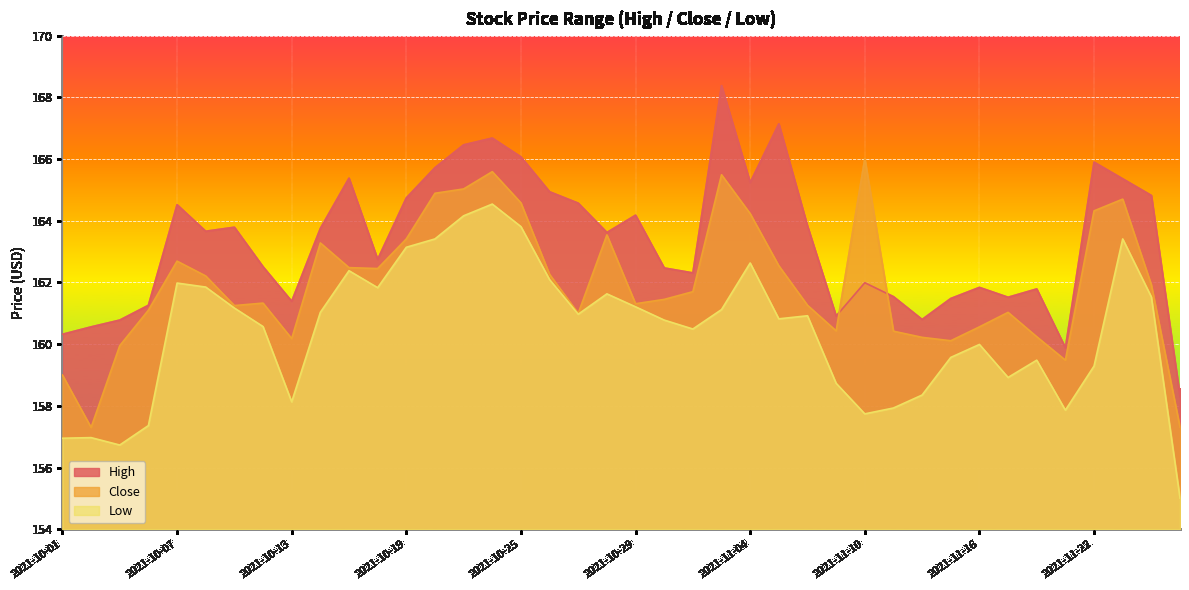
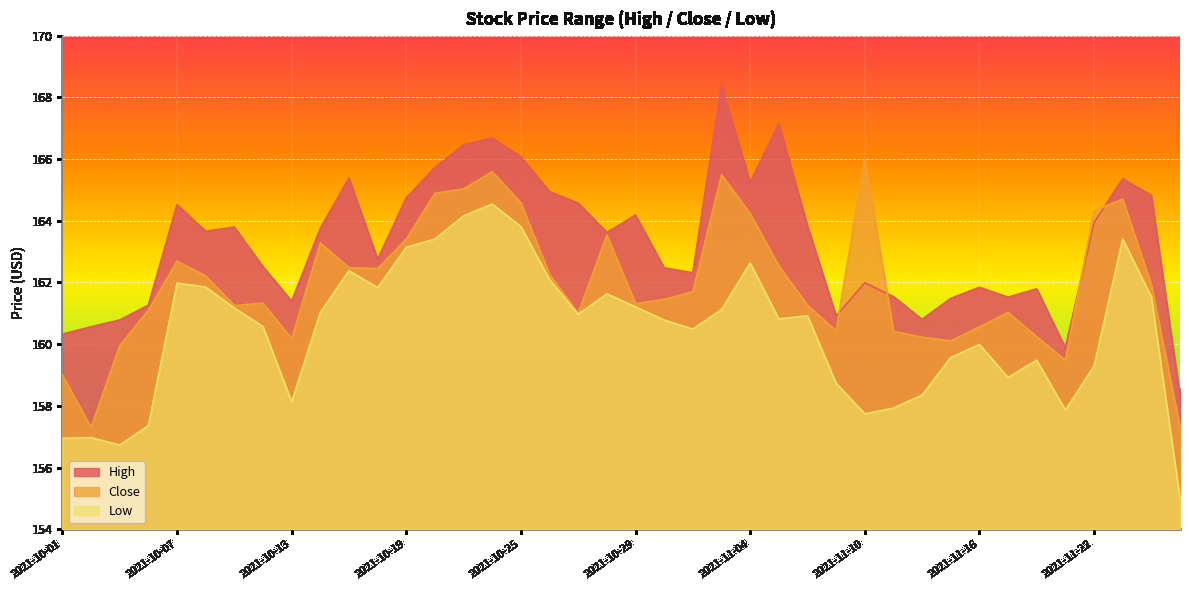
  {
    "High": {
      "2021-10-01": 160.3,
      "2021-10-07": 164.5,
      "2021-10-13": 161.4,
      "2021-10-19": 164.7,
      "2021-10-25": 166.1,
      "2021-10-29": 164.2,
      "2021-11-04": 165.2,
      "2021-11-10": 162.0,
      "2021-11-16": 161.8,
-     "2021-11-22": 165.9
+     "2021-11-22": 163.9
    },
    "Close": {
      "2021-10-01": 159.0,
      "2021-10-07": 162.7,
      "2021-10-13": 160.2,
      "2021-10-19": 163.4,
      "2021-10-25": 164.6,
      "2021-10-29": 161.3,
      "2021-11-04": 164.2,
      "2021-11-10": 166.0,
      "2021-11-16": 160.6,
      "2021-11-22": 164.3
    },
    "Low": {
      "2021-10-01": 157.0,
      "2021-10-07": 162.0,
      "2021-10-13": 158.1,
      "2021-10-19": 163.1,
      "2021-10-25": 163.8,
      "2021-10-29": 161.2,
      "2021-11-04": 162.6,
      "2021-11-10": 157.7,
      "2021-11-16": 160.0,
      "2021-11-22": 159.3
    }
  }
